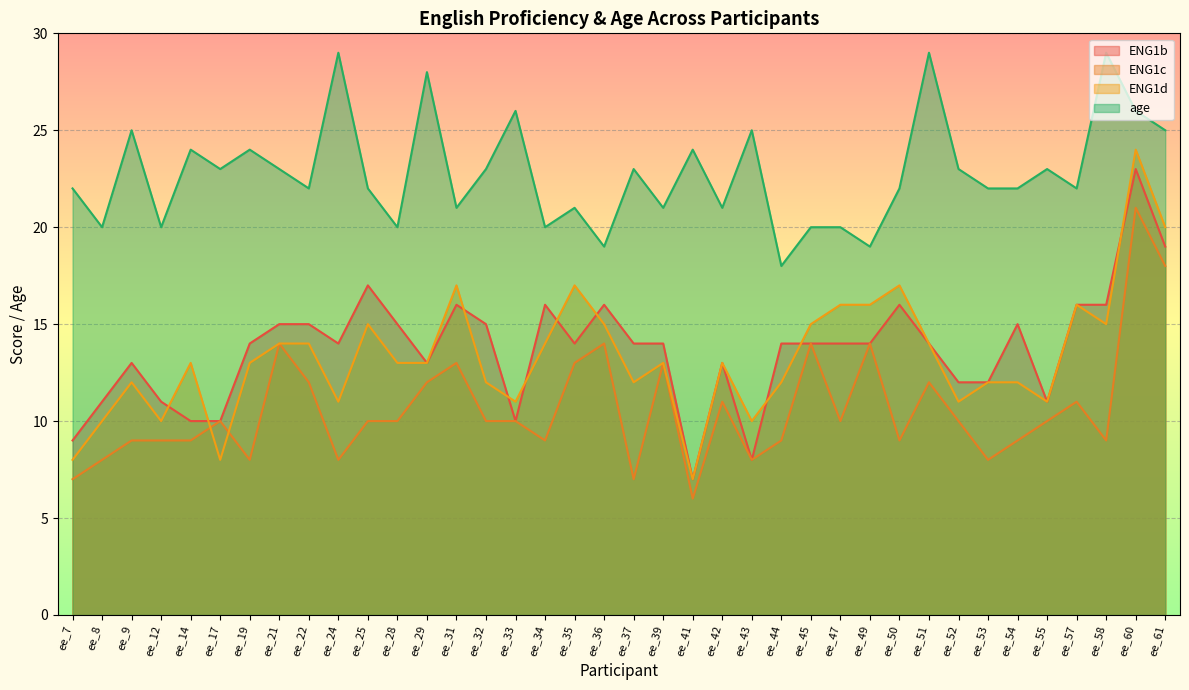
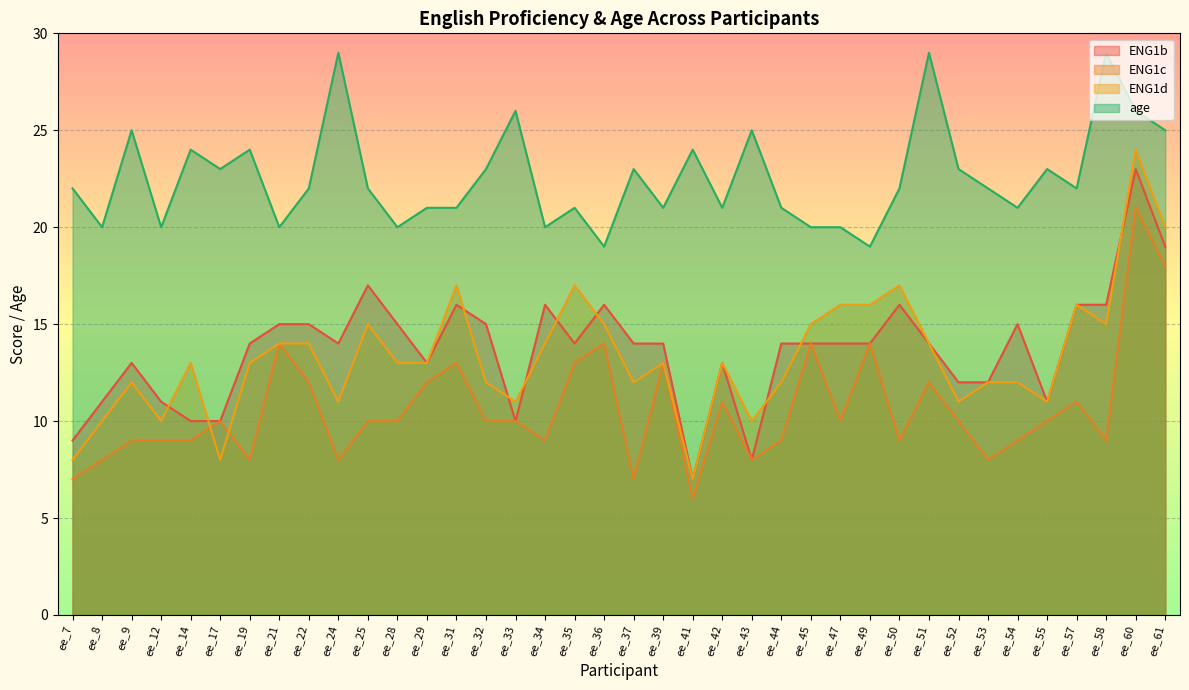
  {
    "age": {
      "ee_7": 22,
      "ee_8": 20,
      "ee_9": 25,
      "ee_12": 20,
      "ee_14": 24,
      "ee_17": 23,
      "ee_19": 24,
-     "ee_21": 23,
+     "ee_21": 20,
      "ee_22": 22,
      "ee_24": 29,
      "ee_25": 22,
      "ee_28": 20,
-     "ee_29": 28,
+     "ee_29": 21,
      "ee_31": 21,
      "ee_32": 23,
      "ee_33": 26,
      "ee_34": 20,
      "ee_35": 21,
      "ee_36": 19,
      "ee_37": 23,
      "ee_39": 21,
      "ee_41": 24,
      "ee_42": 21,
      "ee_43": 25,
-     "ee_44": 18,
+     "ee_44": 21,
      "ee_45": 20,
      "ee_47": 20,
      "ee_49": 19,
      "ee_50": 22,
      "ee_51": 29,
      "ee_52": 23,
      "ee_53": 22,
-     "ee_54": 22,
+     "ee_54": 21,
      "ee_55": 23,
      "ee_57": 22,
      "ee_61": 25
    }
  }
